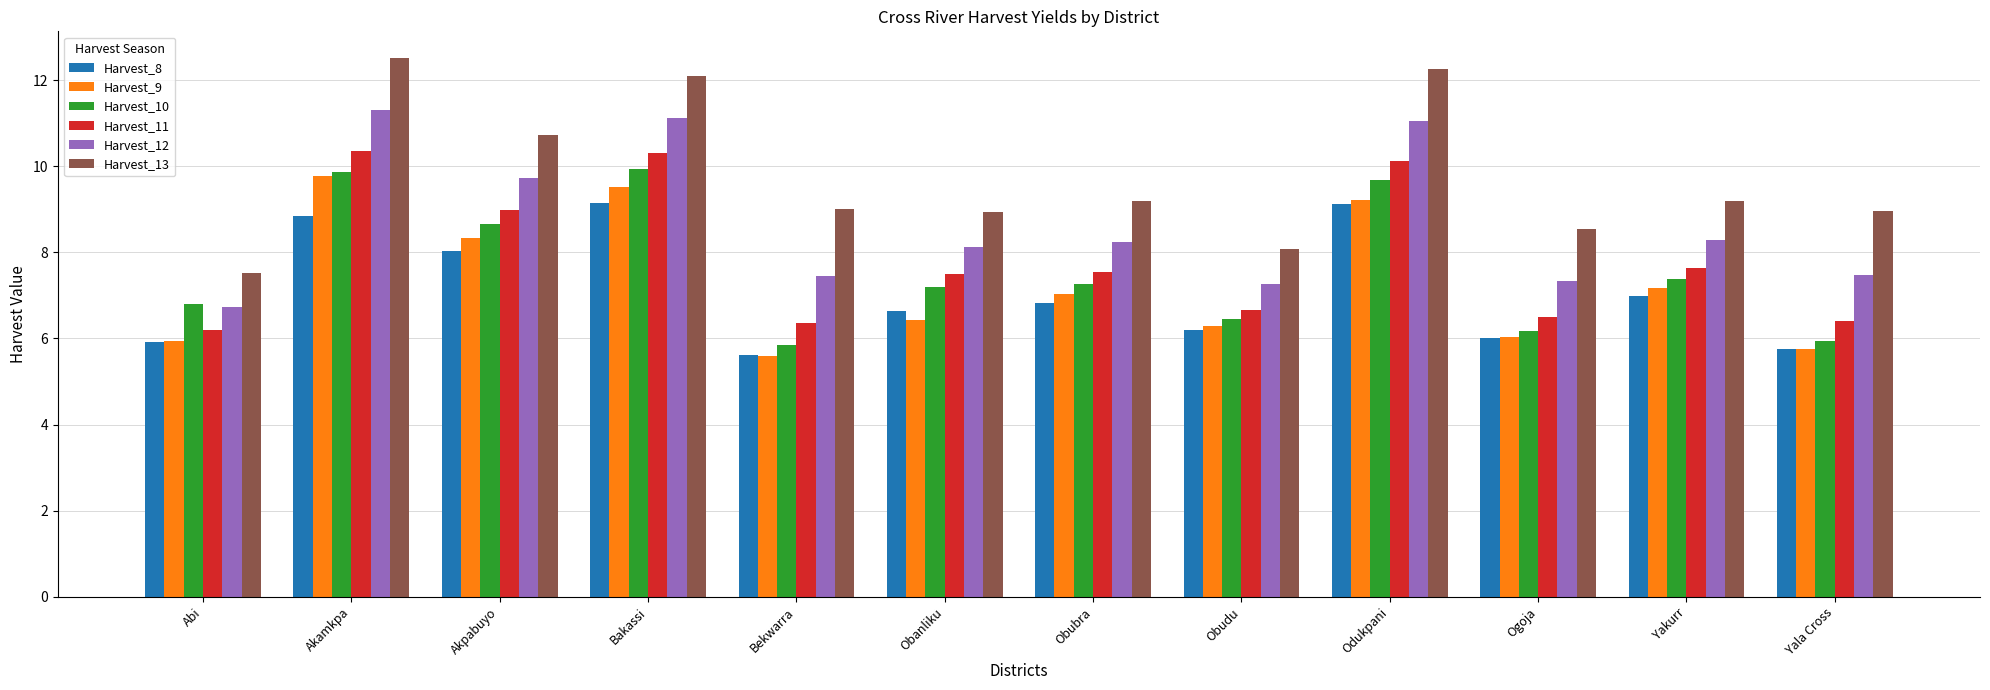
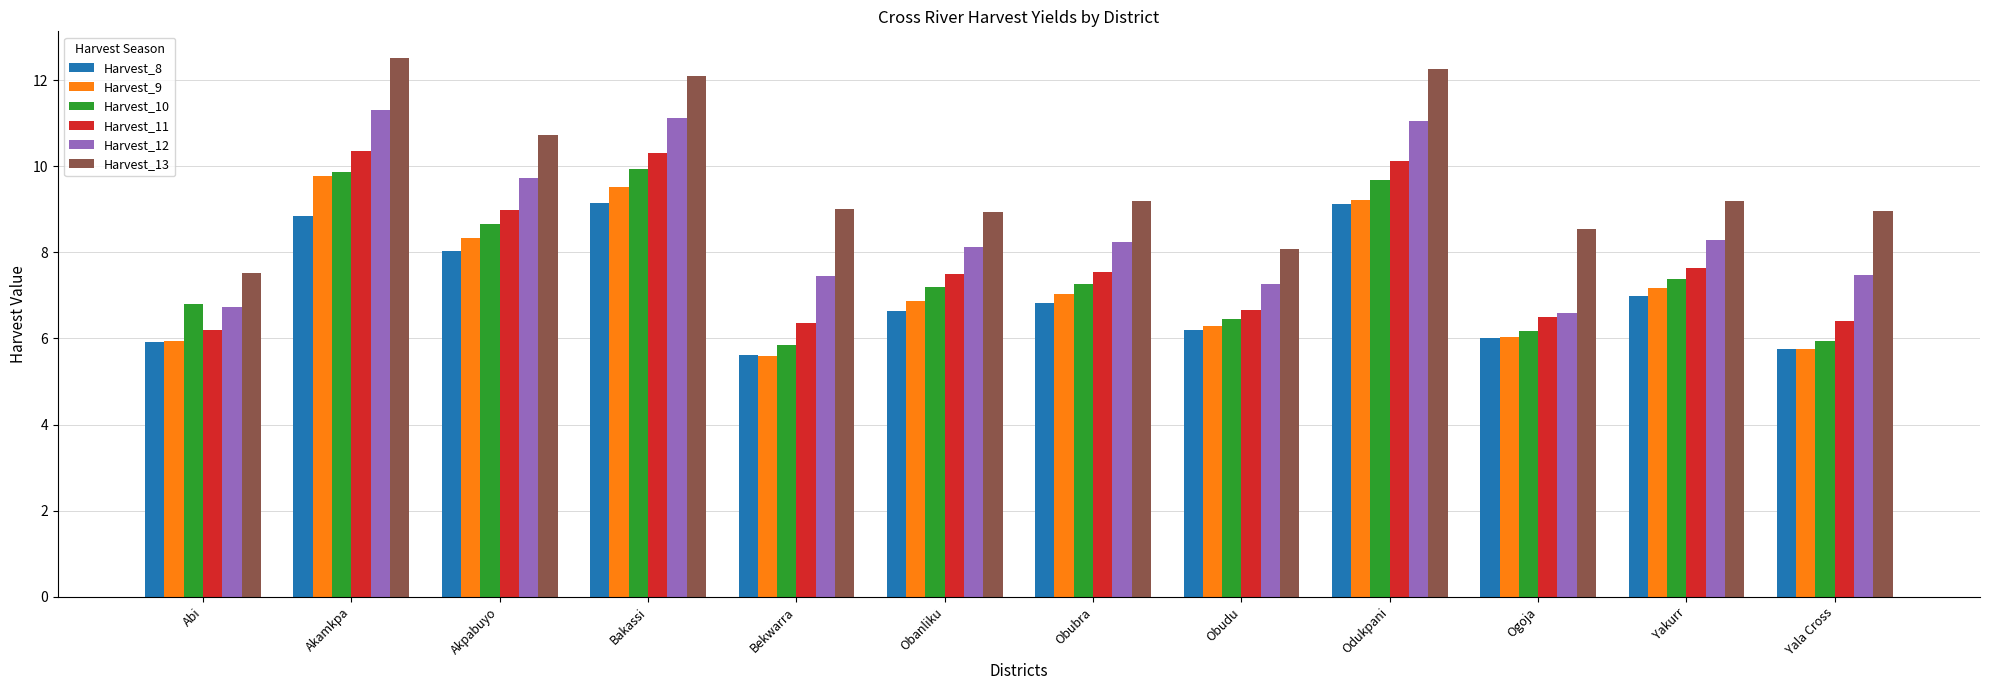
  {
    "Harvest_8": {
      "Abi": 5.9,
      "Akamkpa": 8.8,
      "Akpabuyo": 8.0,
      "Bakassi": 9.1,
      "Bekwarra": 5.6,
      "Obanliku": 6.6,
      "Obubra": 6.8,
      "Obudu": 6.2,
      "Odukpani": 9.1,
      "Ogoja": 6.0,
      "Yakurr": 7.0,
      "Yala Cross": 5.8
    },
    "Harvest_9": {
      "Abi": 5.9,
      "Akamkpa": 9.8,
      "Akpabuyo": 8.3,
      "Bakassi": 9.5,
      "Bekwarra": 5.6,
-     "Obanliku": 6.4,
+     "Obanliku": 6.9,
      "Obubra": 7.0,
      "Obudu": 6.3,
      "Odukpani": 9.2,
      "Ogoja": 6.0,
      "Yakurr": 7.2,
      "Yala Cross": 5.7
    },
    "Harvest_10": {
      "Abi": 6.8,
      "Akamkpa": 9.9,
      "Akpabuyo": 8.7,
      "Bakassi": 9.9,
      "Bekwarra": 5.9,
      "Obanliku": 7.2,
      "Obubra": 7.3,
      "Obudu": 6.5,
      "Odukpani": 9.7,
      "Ogoja": 6.2,
      "Yakurr": 7.4,
      "Yala Cross": 5.9
    },
    "Harvest_11": {
      "Abi": 6.2,
      "Akamkpa": 10.4,
      "Akpabuyo": 9.0,
      "Bakassi": 10.3,
      "Bekwarra": 6.3,
      "Obanliku": 7.5,
      "Obubra": 7.5,
      "Obudu": 6.7,
      "Odukpani": 10.1,
      "Ogoja": 6.5,
      "Yakurr": 7.6,
      "Yala Cross": 6.4
    },
    "Harvest_12": {
      "Abi": 6.7,
      "Akamkpa": 11.3,
      "Akpabuyo": 9.7,
      "Bakassi": 11.1,
      "Bekwarra": 7.4,
      "Obanliku": 8.1,
      "Obubra": 8.2,
      "Obudu": 7.3,
      "Odukpani": 11.0,
-     "Ogoja": 7.3,
+     "Ogoja": 6.6,
      "Yakurr": 8.3,
      "Yala Cross": 7.5
    },
    "Harvest_13": {
      "Abi": 7.5,
      "Akamkpa": 12.5,
      "Akpabuyo": 10.7,
      "Bakassi": 12.1,
      "Bekwarra": 9.0,
      "Obanliku": 8.9,
      "Obubra": 9.2,
      "Obudu": 8.1,
      "Odukpani": 12.3,
      "Ogoja": 8.5,
      "Yakurr": 9.2,
      "Yala Cross": 9.0
    }
  }
